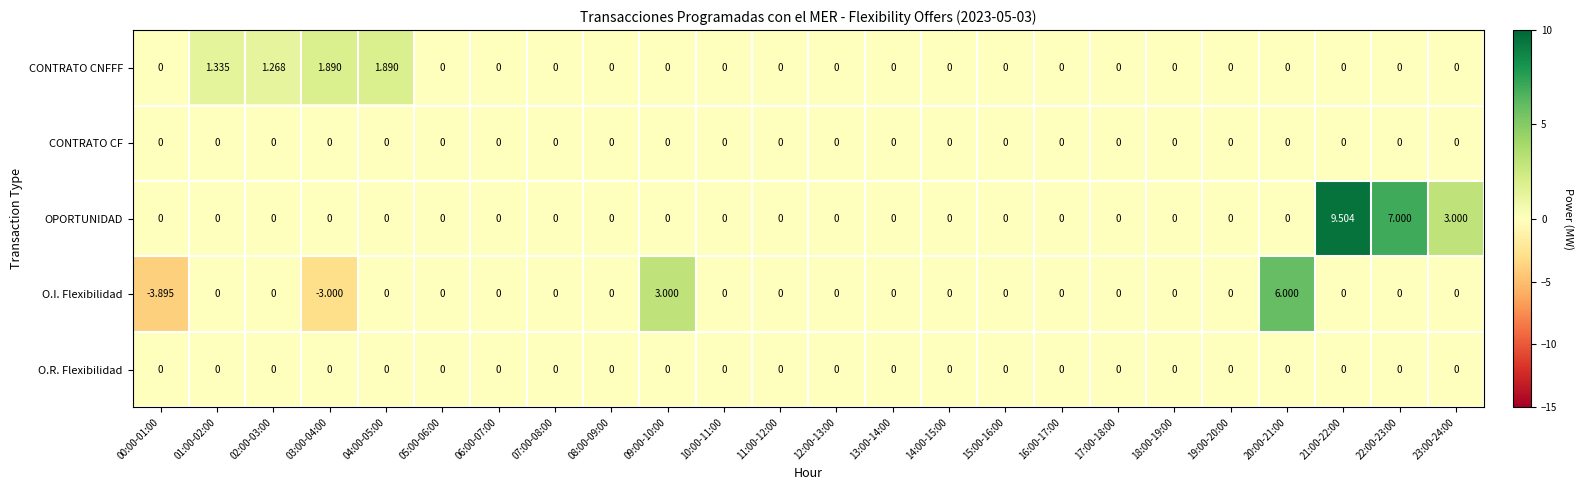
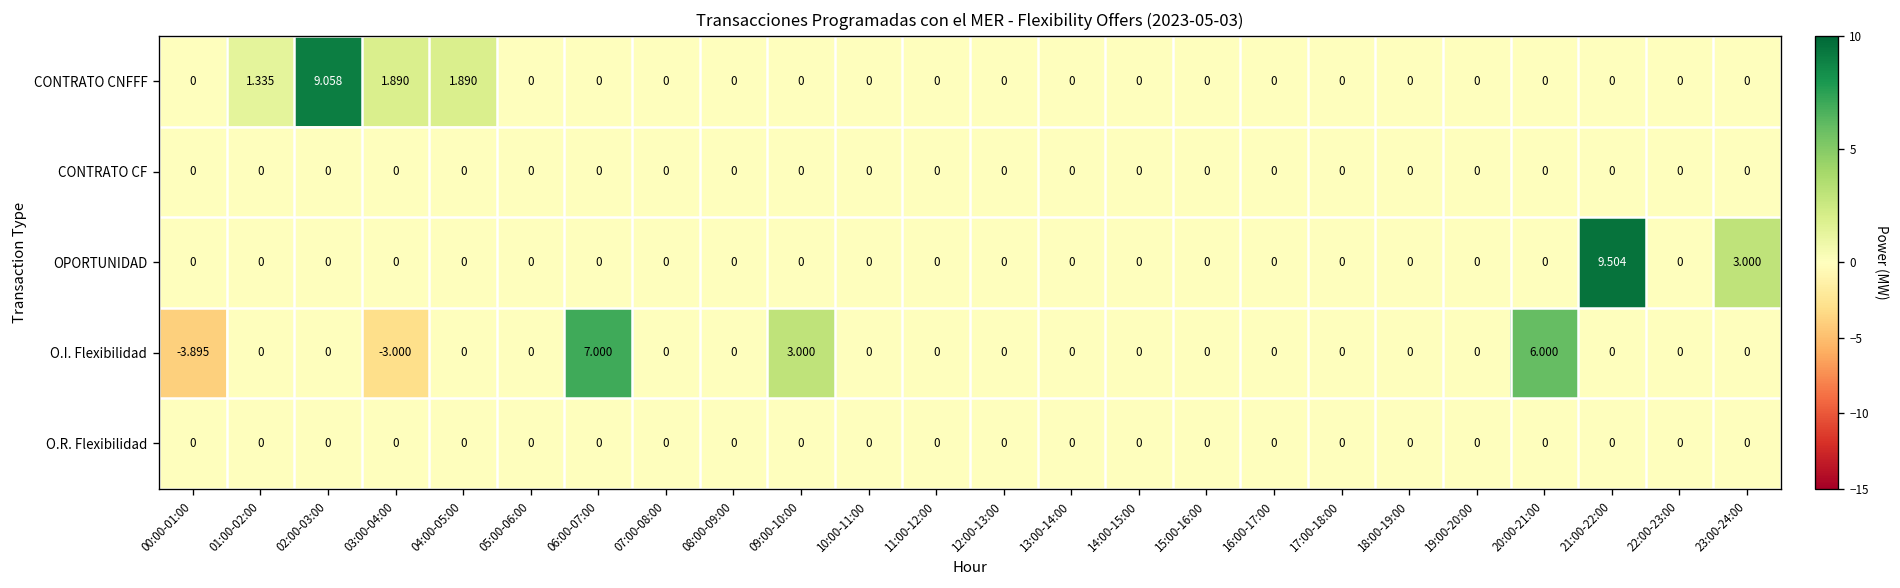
  {
    "CONTRATO CNFFF": {
      "00:00-01:00": 0,
      "01:00-02:00": 1.335,
-     "02:00-03:00": 1.268,
+     "02:00-03:00": 9.058,
      "03:00-04:00": 1.890,
      "04:00-05:00": 1.890,
      "05:00-06:00": 0,
      "06:00-07:00": 0,
      "07:00-08:00": 0,
      "08:00-09:00": 0,
      "09:00-10:00": 0,
      "10:00-11:00": 0,
      "11:00-12:00": 0,
      "12:00-13:00": 0,
      "13:00-14:00": 0,
      "14:00-15:00": 0,
      "15:00-16:00": 0,
      "16:00-17:00": 0,
      "17:00-18:00": 0,
      "18:00-19:00": 0,
      "19:00-20:00": 0,
      "20:00-21:00": 0,
      "21:00-22:00": 0,
      "22:00-23:00": 0,
      "23:00-24:00": 0
    },
    "CONTRATO CF": {
      "00:00-01:00": 0,
      "01:00-02:00": 0,
      "02:00-03:00": 0,
      "03:00-04:00": 0,
      "04:00-05:00": 0,
      "05:00-06:00": 0,
      "06:00-07:00": 0,
      "07:00-08:00": 0,
      "08:00-09:00": 0,
      "09:00-10:00": 0,
      "10:00-11:00": 0,
      "11:00-12:00": 0,
      "12:00-13:00": 0,
      "13:00-14:00": 0,
      "14:00-15:00": 0,
      "15:00-16:00": 0,
      "16:00-17:00": 0,
      "17:00-18:00": 0,
      "18:00-19:00": 0,
      "19:00-20:00": 0,
      "20:00-21:00": 0,
      "21:00-22:00": 0,
      "22:00-23:00": 0,
      "23:00-24:00": 0
    },
    "OPORTUNIDAD": {
      "00:00-01:00": 0,
      "01:00-02:00": 0,
      "02:00-03:00": 0,
      "03:00-04:00": 0,
      "04:00-05:00": 0,
      "05:00-06:00": 0,
      "06:00-07:00": 0,
      "07:00-08:00": 0,
      "08:00-09:00": 0,
      "09:00-10:00": 0,
      "10:00-11:00": 0,
      "11:00-12:00": 0,
      "12:00-13:00": 0,
      "13:00-14:00": 0,
      "14:00-15:00": 0,
      "15:00-16:00": 0,
      "16:00-17:00": 0,
      "17:00-18:00": 0,
      "18:00-19:00": 0,
      "19:00-20:00": 0,
      "20:00-21:00": 0,
      "21:00-22:00": 9.504,
-     "22:00-23:00": 7.000,
+     "22:00-23:00": 0,
      "23:00-24:00": 3.000
    },
    "O.I. Flexibilidad": {
      "00:00-01:00": -3.895,
      "01:00-02:00": 0,
      "02:00-03:00": 0,
      "03:00-04:00": -3.000,
      "04:00-05:00": 0,
      "05:00-06:00": 0,
-     "06:00-07:00": 0,
+     "06:00-07:00": 7.000,
      "07:00-08:00": 0,
      "08:00-09:00": 0,
      "09:00-10:00": 3.000,
      "10:00-11:00": 0,
      "11:00-12:00": 0,
      "12:00-13:00": 0,
      "13:00-14:00": 0,
      "14:00-15:00": 0,
      "15:00-16:00": 0,
      "16:00-17:00": 0,
      "17:00-18:00": 0,
      "18:00-19:00": 0,
      "19:00-20:00": 0,
      "20:00-21:00": 6.000,
      "21:00-22:00": 0,
      "22:00-23:00": 0,
      "23:00-24:00": 0
    },
    "O.R. Flexibilidad": {
      "00:00-01:00": 0,
      "01:00-02:00": 0,
      "02:00-03:00": 0,
      "03:00-04:00": 0,
      "04:00-05:00": 0,
      "05:00-06:00": 0,
      "06:00-07:00": 0,
      "07:00-08:00": 0,
      "08:00-09:00": 0,
      "09:00-10:00": 0,
      "10:00-11:00": 0,
      "11:00-12:00": 0,
      "12:00-13:00": 0,
      "13:00-14:00": 0,
      "14:00-15:00": 0,
      "15:00-16:00": 0,
      "16:00-17:00": 0,
      "17:00-18:00": 0,
      "18:00-19:00": 0,
      "19:00-20:00": 0,
      "20:00-21:00": 0,
      "21:00-22:00": 0,
      "22:00-23:00": 0,
      "23:00-24:00": 0
    }
  }
